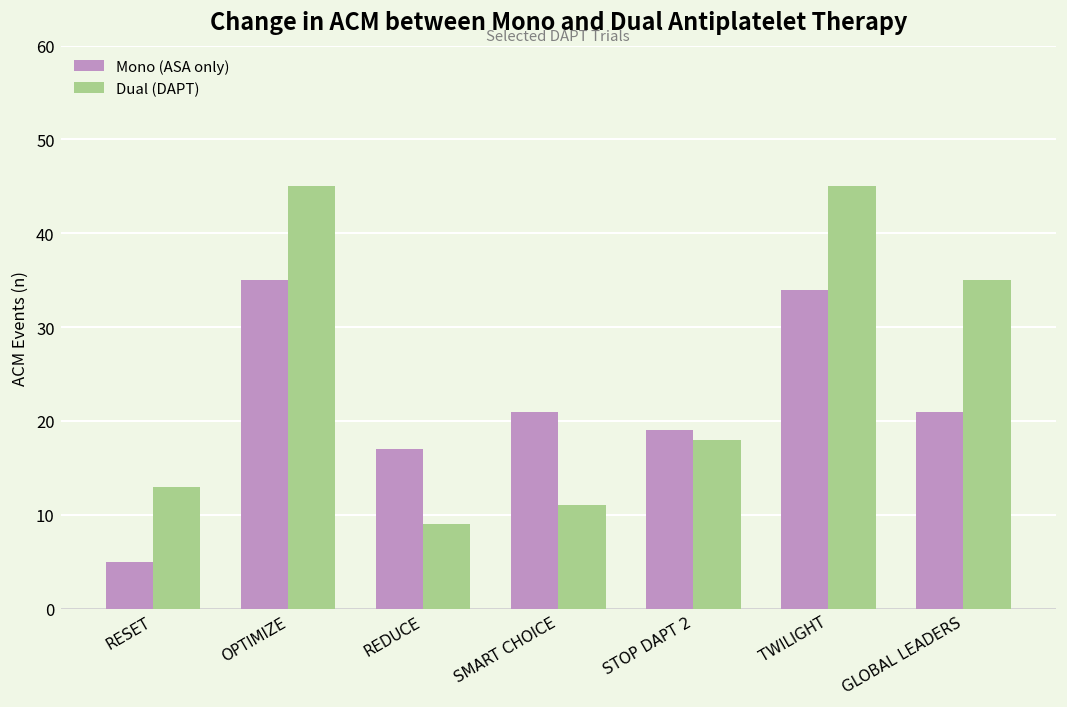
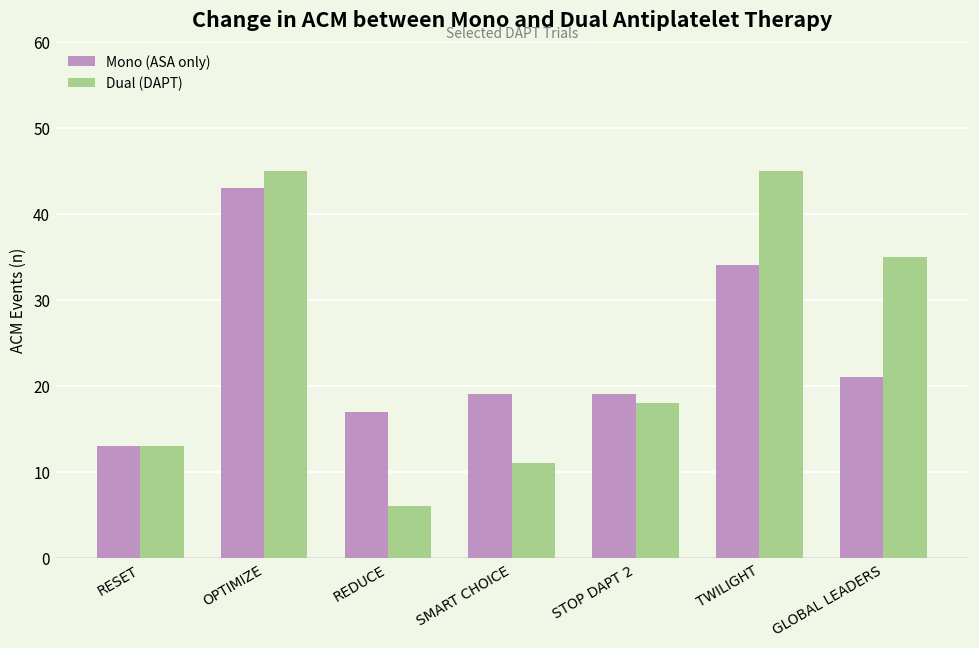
  {
    "Mono (ASA only)": {
-     "RESET": 5,
-     "OPTIMIZE": 35,
+     "RESET": 13,
+     "OPTIMIZE": 43,
      "REDUCE": 17,
-     "SMART CHOICE": 21,
+     "SMART CHOICE": 19,
      "STOP DAPT 2": 19,
      "TWILIGHT": 34,
      "GLOBAL LEADERS": 21
    },
    "Dual (DAPT)": {
      "RESET": 13,
      "OPTIMIZE": 45,
-     "REDUCE": 9,
+     "REDUCE": 6,
      "SMART CHOICE": 11,
      "STOP DAPT 2": 18,
      "TWILIGHT": 45,
      "GLOBAL LEADERS": 35
    }
  }
